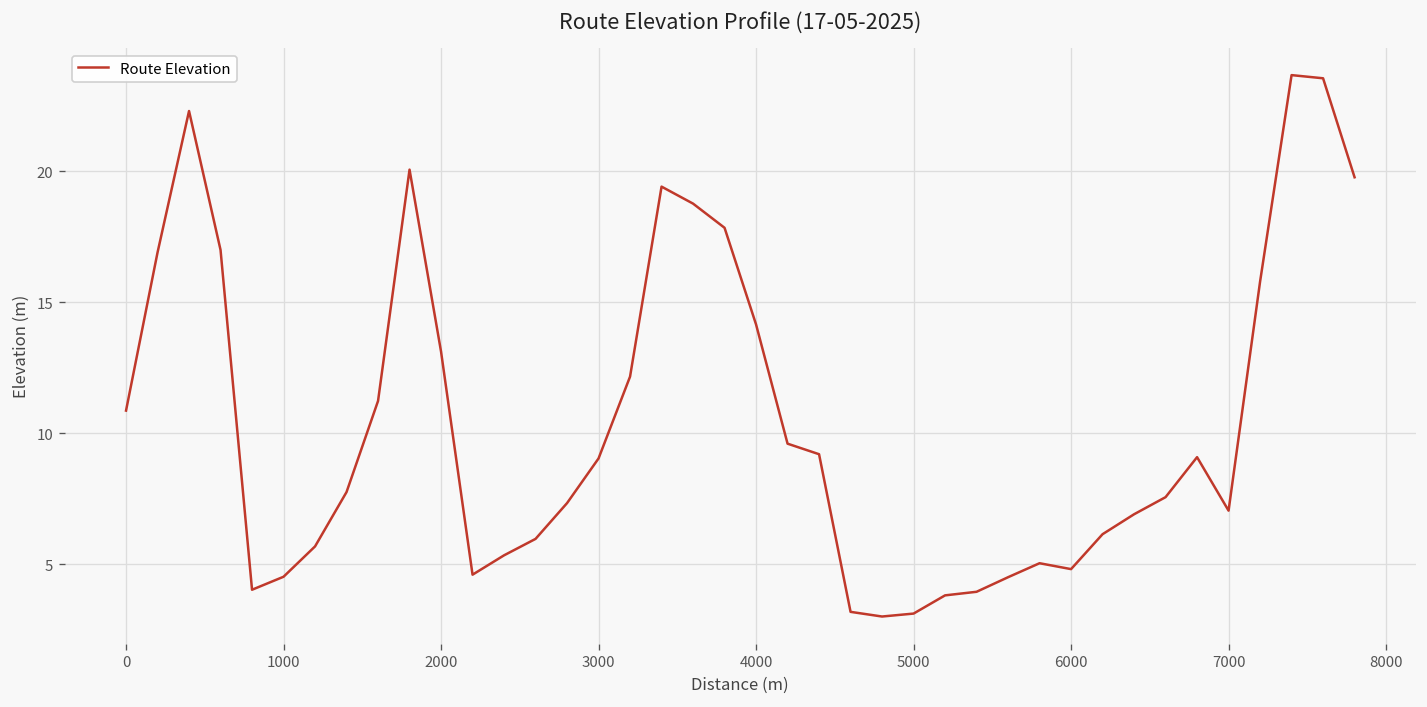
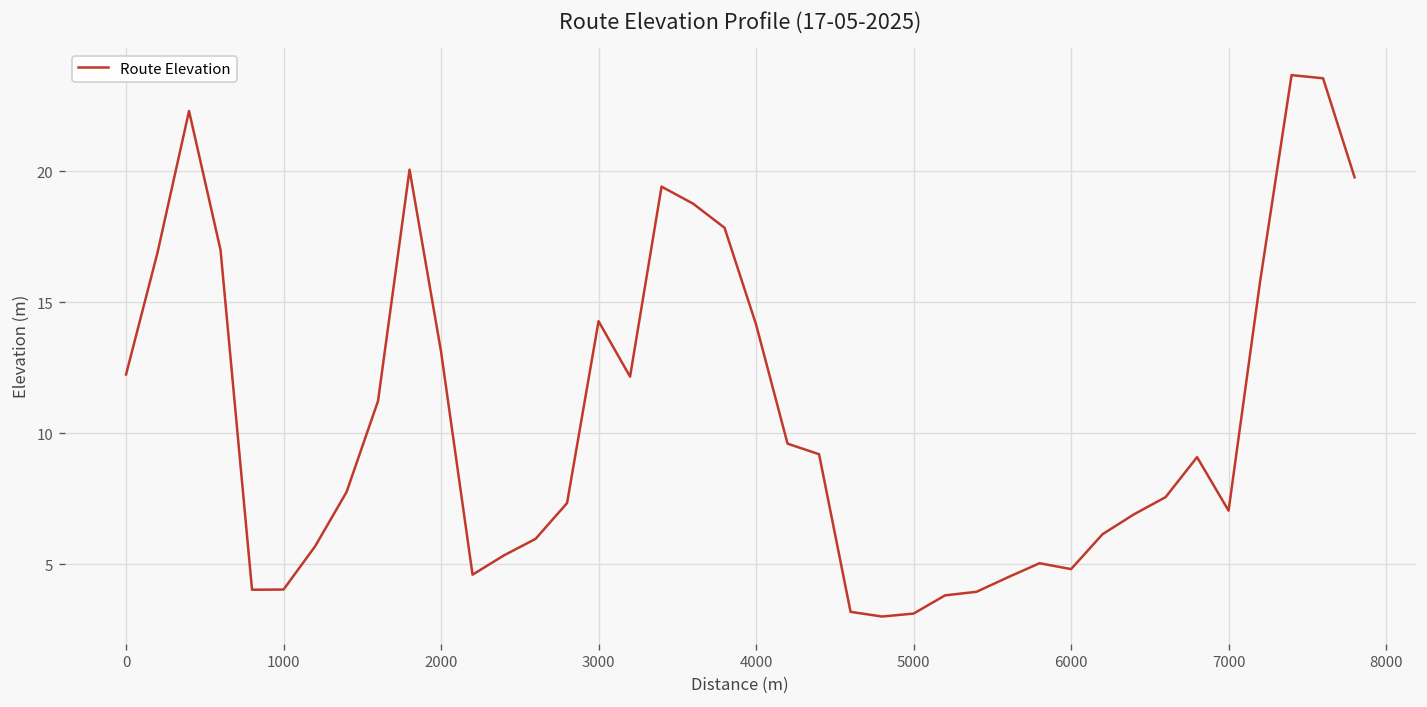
  {
-   "0": 10.9,
-   "1000": 4.5,
+   "0": 12.2,
+   "1000": 4.0,
    "2000": 13.1,
-   "3000": 9.0,
+   "3000": 14.3,
    "4000": 14.2,
    "5000": 3.1,
    "6000": 4.8,
    "7000": 7.0
  }
